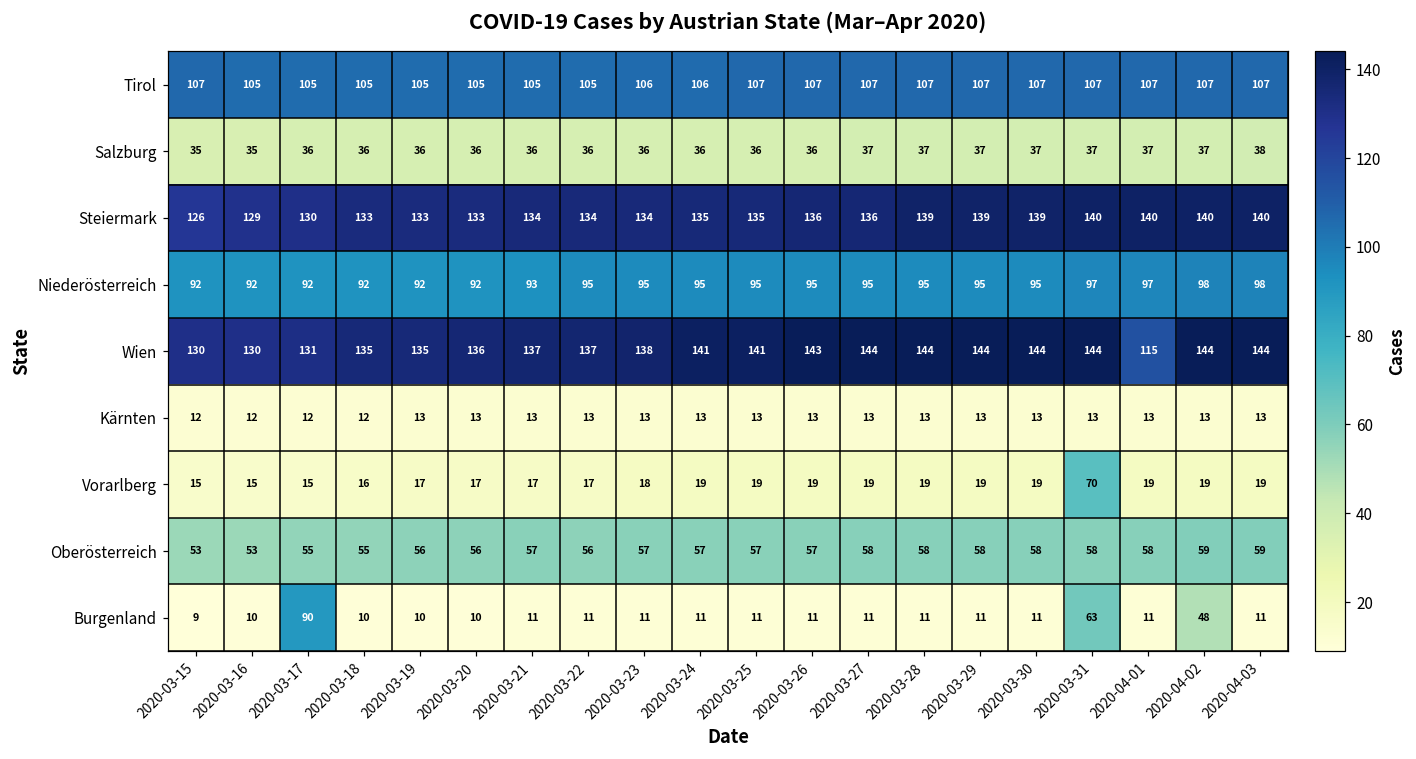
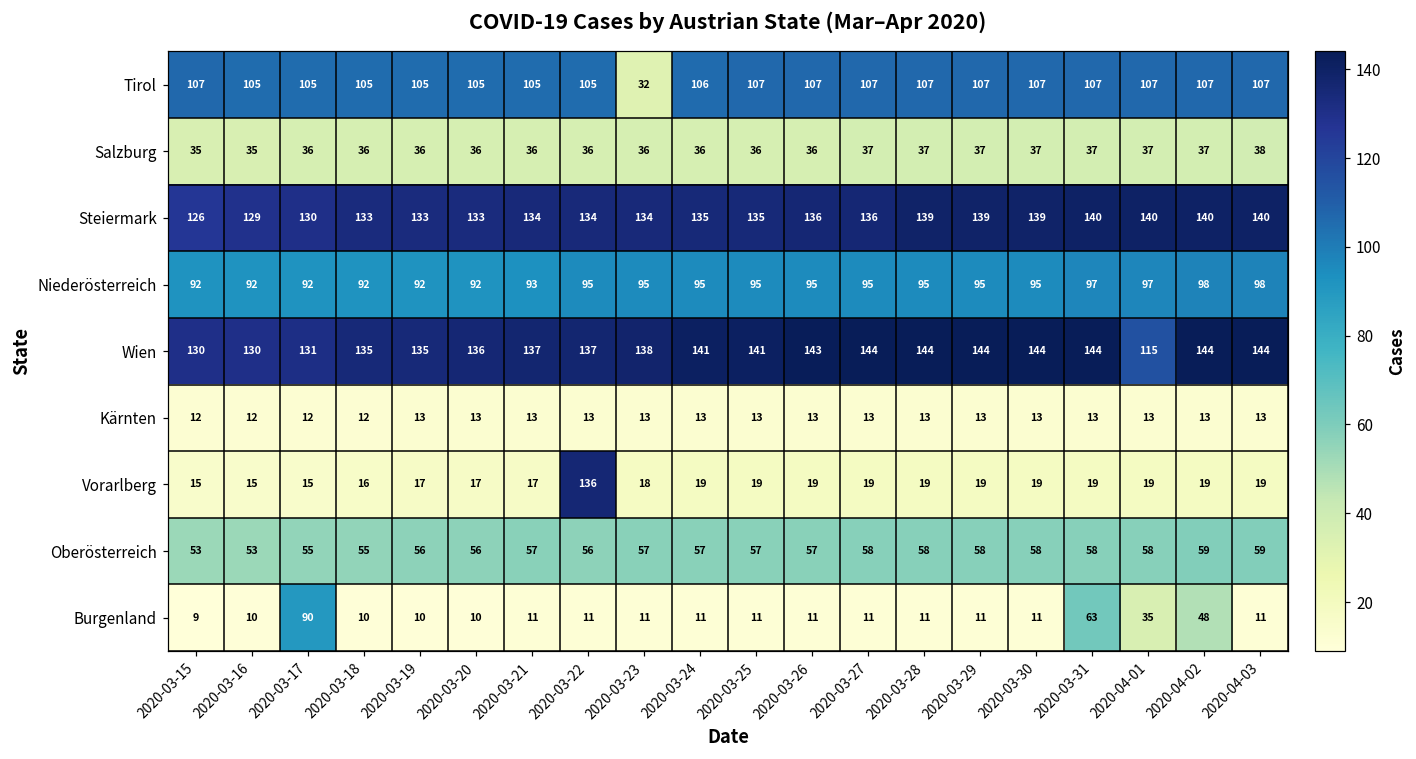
  {
    "Tirol": {
      "2020-03-15": 107,
      "2020-03-16": 105,
      "2020-03-17": 105,
      "2020-03-18": 105,
      "2020-03-19": 105,
      "2020-03-20": 105,
      "2020-03-21": 105,
      "2020-03-22": 105,
-     "2020-03-23": 106,
+     "2020-03-23": 32,
      "2020-03-24": 106,
      "2020-03-25": 107,
      "2020-03-26": 107,
      "2020-03-27": 107,
      "2020-03-28": 107,
      "2020-03-29": 107,
      "2020-03-30": 107,
      "2020-03-31": 107,
      "2020-04-01": 107,
      "2020-04-02": 107,
      "2020-04-03": 107
    },
    "Salzburg": {
      "2020-03-15": 35,
      "2020-03-16": 35,
      "2020-03-17": 36,
      "2020-03-18": 36,
      "2020-03-19": 36,
      "2020-03-20": 36,
      "2020-03-21": 36,
      "2020-03-22": 36,
      "2020-03-23": 36,
      "2020-03-24": 36,
      "2020-03-25": 36,
      "2020-03-26": 36,
      "2020-03-27": 37,
      "2020-03-28": 37,
      "2020-03-29": 37,
      "2020-03-30": 37,
      "2020-03-31": 37,
      "2020-04-01": 37,
      "2020-04-02": 37,
      "2020-04-03": 38
    },
    "Steiermark": {
      "2020-03-15": 126,
      "2020-03-16": 129,
      "2020-03-17": 130,
      "2020-03-18": 133,
      "2020-03-19": 133,
      "2020-03-20": 133,
      "2020-03-21": 134,
      "2020-03-22": 134,
      "2020-03-23": 134,
      "2020-03-24": 135,
      "2020-03-25": 135,
      "2020-03-26": 136,
      "2020-03-27": 136,
      "2020-03-28": 139,
      "2020-03-29": 139,
      "2020-03-30": 139,
      "2020-03-31": 140,
      "2020-04-01": 140,
      "2020-04-02": 140,
      "2020-04-03": 140
    },
    "Niederösterreich": {
      "2020-03-15": 92,
      "2020-03-16": 92,
      "2020-03-17": 92,
      "2020-03-18": 92,
      "2020-03-19": 92,
      "2020-03-20": 92,
      "2020-03-21": 93,
      "2020-03-22": 95,
      "2020-03-23": 95,
      "2020-03-24": 95,
      "2020-03-25": 95,
      "2020-03-26": 95,
      "2020-03-27": 95,
      "2020-03-28": 95,
      "2020-03-29": 95,
      "2020-03-30": 95,
      "2020-03-31": 97,
      "2020-04-01": 97,
      "2020-04-02": 98,
      "2020-04-03": 98
    },
    "Wien": {
      "2020-03-15": 130,
      "2020-03-16": 130,
      "2020-03-17": 131,
      "2020-03-18": 135,
      "2020-03-19": 135,
      "2020-03-20": 136,
      "2020-03-21": 137,
      "2020-03-22": 137,
      "2020-03-23": 138,
      "2020-03-24": 141,
      "2020-03-25": 141,
      "2020-03-26": 143,
      "2020-03-27": 144,
      "2020-03-28": 144,
      "2020-03-29": 144,
      "2020-03-30": 144,
      "2020-03-31": 144,
      "2020-04-01": 115,
      "2020-04-02": 144,
      "2020-04-03": 144
    },
    "Kärnten": {
      "2020-03-15": 12,
      "2020-03-16": 12,
      "2020-03-17": 12,
      "2020-03-18": 12,
      "2020-03-19": 13,
      "2020-03-20": 13,
      "2020-03-21": 13,
      "2020-03-22": 13,
      "2020-03-23": 13,
      "2020-03-24": 13,
      "2020-03-25": 13,
      "2020-03-26": 13,
      "2020-03-27": 13,
      "2020-03-28": 13,
      "2020-03-29": 13,
      "2020-03-30": 13,
      "2020-03-31": 13,
      "2020-04-01": 13,
      "2020-04-02": 13,
      "2020-04-03": 13
    },
    "Vorarlberg": {
      "2020-03-15": 15,
      "2020-03-16": 15,
      "2020-03-17": 15,
      "2020-03-18": 16,
      "2020-03-19": 17,
      "2020-03-20": 17,
      "2020-03-21": 17,
-     "2020-03-22": 17,
+     "2020-03-22": 136,
      "2020-03-23": 18,
      "2020-03-24": 19,
      "2020-03-25": 19,
      "2020-03-26": 19,
      "2020-03-27": 19,
      "2020-03-28": 19,
      "2020-03-29": 19,
      "2020-03-30": 19,
-     "2020-03-31": 70,
+     "2020-03-31": 19,
      "2020-04-01": 19,
      "2020-04-02": 19,
      "2020-04-03": 19
    },
    "Oberösterreich": {
      "2020-03-15": 53,
      "2020-03-16": 53,
      "2020-03-17": 55,
      "2020-03-18": 55,
      "2020-03-19": 56,
      "2020-03-20": 56,
      "2020-03-21": 57,
      "2020-03-22": 56,
      "2020-03-23": 57,
      "2020-03-24": 57,
      "2020-03-25": 57,
      "2020-03-26": 57,
      "2020-03-27": 58,
      "2020-03-28": 58,
      "2020-03-29": 58,
      "2020-03-30": 58,
      "2020-03-31": 58,
      "2020-04-01": 58,
      "2020-04-02": 59,
      "2020-04-03": 59
    },
    "Burgenland": {
      "2020-03-15": 9,
      "2020-03-16": 10,
      "2020-03-17": 90,
      "2020-03-18": 10,
      "2020-03-19": 10,
      "2020-03-20": 10,
      "2020-03-21": 11,
      "2020-03-22": 11,
      "2020-03-23": 11,
      "2020-03-24": 11,
      "2020-03-25": 11,
      "2020-03-26": 11,
      "2020-03-27": 11,
      "2020-03-28": 11,
      "2020-03-29": 11,
      "2020-03-30": 11,
      "2020-03-31": 63,
-     "2020-04-01": 11,
+     "2020-04-01": 35,
      "2020-04-02": 48,
      "2020-04-03": 11
    }
  }
